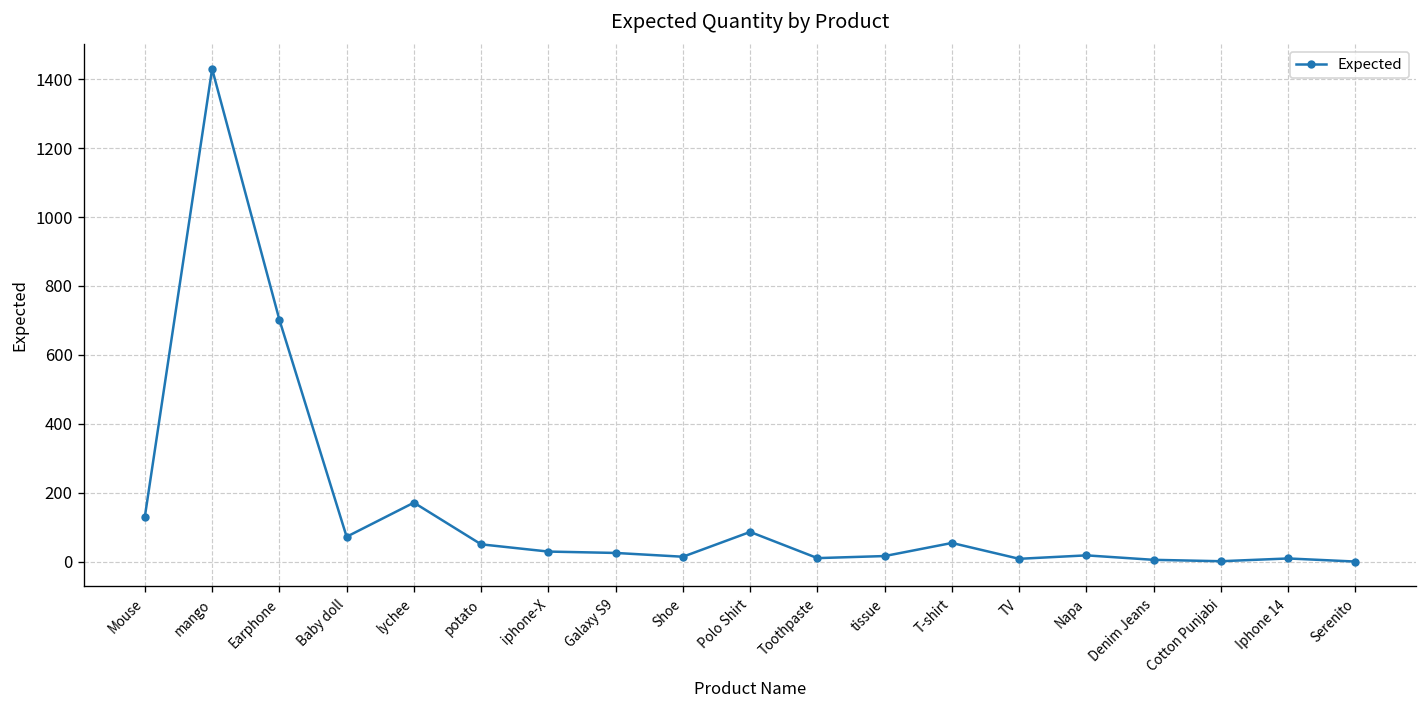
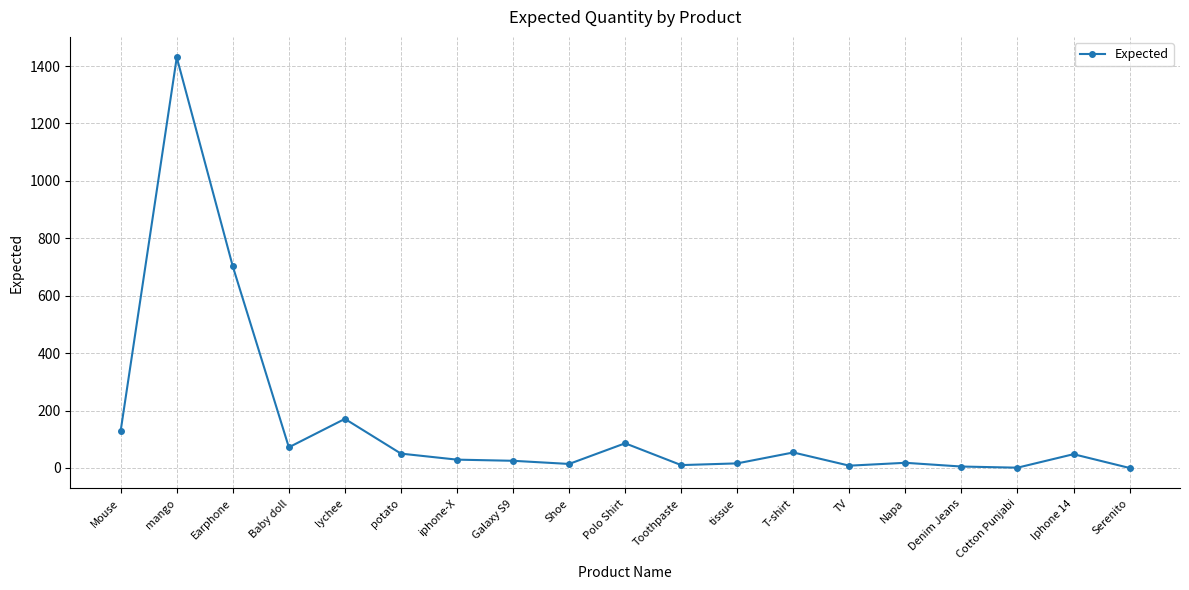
  {
    "Mouse": 130,
    "mango": 1430,
    "Earphone": 700,
    "Baby doll": 70,
    "lychee": 170,
    "potato": 50,
    "iphone-X": 30,
    "Galaxy S9": 30,
    "Shoe": 10,
    "Polo Shirt": 90,
    "Toothpaste": 10,
    "tissue": 20,
    "T-shirt": 50,
    "TV": 10,
    "Napa": 20,
    "Denim Jeans": 10,
    "Cotton Punjabi": 0,
-   "Iphone 14": 10,
+   "Iphone 14": 50,
    "Serenito": 0
  }
